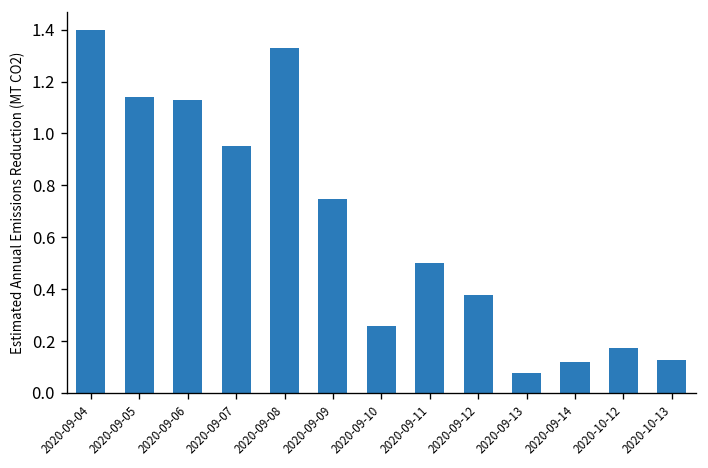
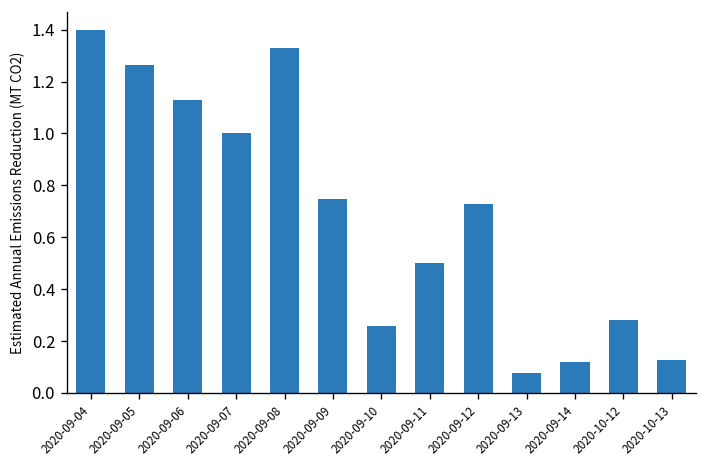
  {
    "2020-09-04": 1.40,
-   "2020-09-05": 1.14,
+   "2020-09-05": 1.26,
    "2020-09-06": 1.13,
-   "2020-09-07": 0.95,
+   "2020-09-07": 1.00,
    "2020-09-08": 1.33,
    "2020-09-09": 0.75,
    "2020-09-10": 0.26,
    "2020-09-11": 0.50,
-   "2020-09-12": 0.38,
+   "2020-09-12": 0.73,
    "2020-09-13": 0.08,
    "2020-09-14": 0.12,
-   "2020-10-12": 0.17,
+   "2020-10-12": 0.28,
    "2020-10-13": 0.13
  }
